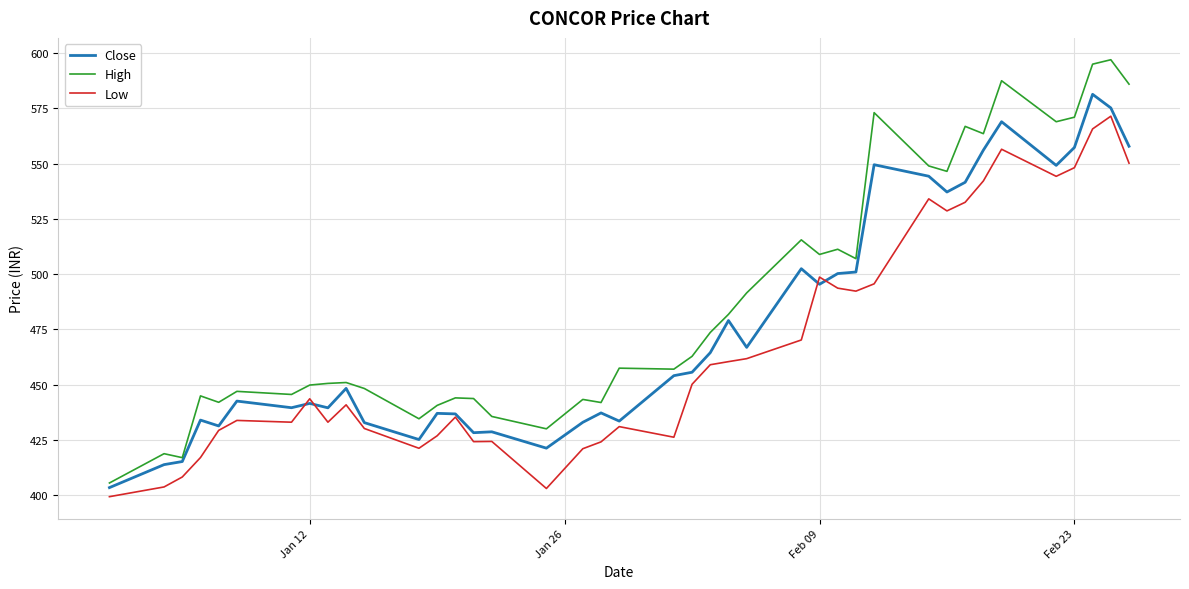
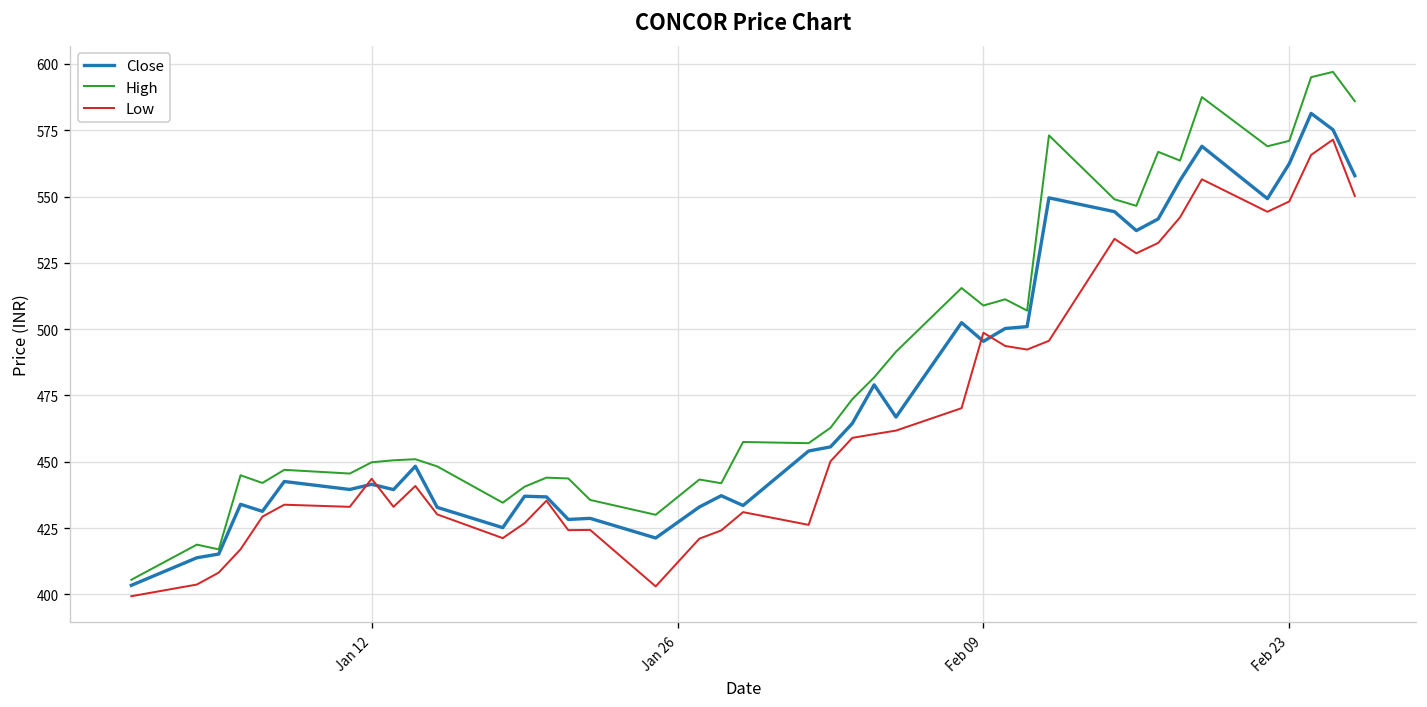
  {
    "Close": {
      "Jan 12": 442,
      "Feb 09": 495,
-     "Feb 23": 557
+     "Feb 23": 562
    },
    "High": {
      "Jan 12": 450,
      "Feb 09": 509,
      "Feb 23": 571
    },
    "Low": {
      "Jan 12": 444,
      "Feb 09": 499,
      "Feb 23": 548
    }
  }
